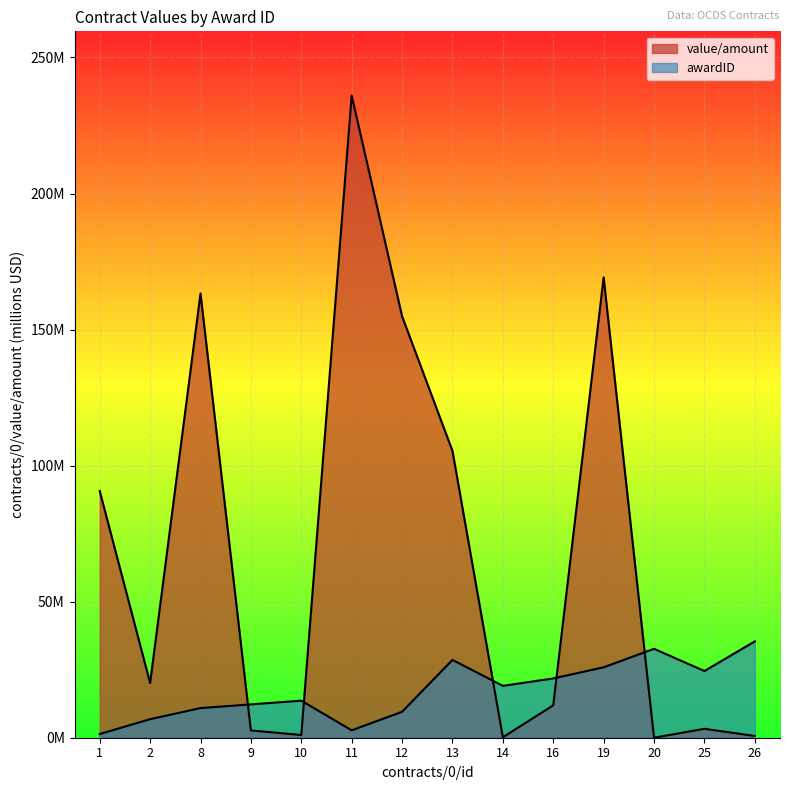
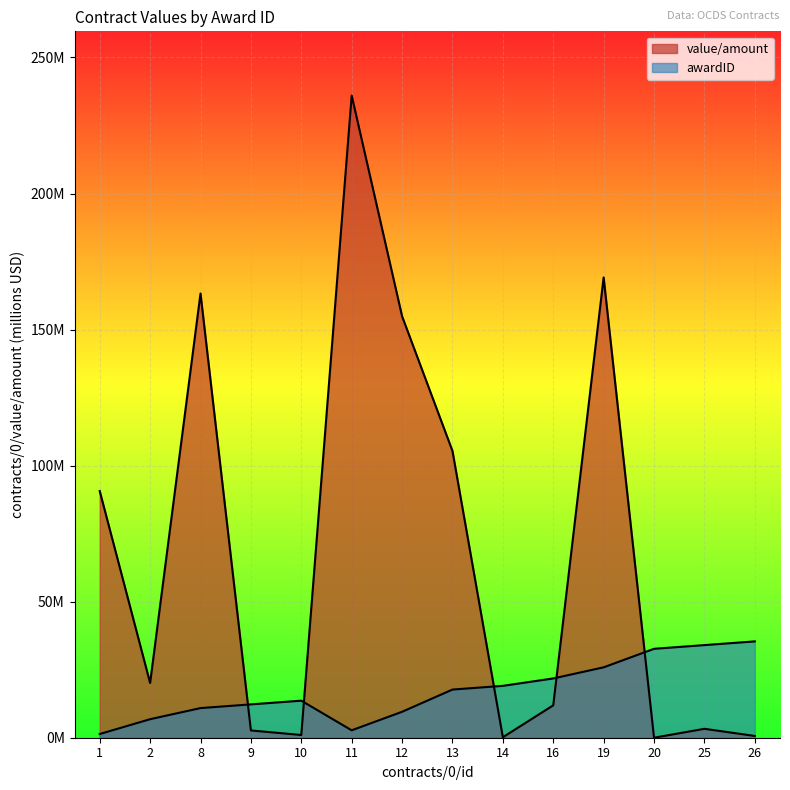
  {
    "value/amount": {
      "1": 91000000,
      "2": 20000000,
      "8": 163000000,
      "9": 3000000,
      "10": 1000000,
      "11": 236000000,
      "12": 155000000,
      "13": 105000000,
      "14": 0,
      "16": 12000000,
      "19": 169000000,
      "20": 0,
      "25": 3000000,
      "26": 1000000
    },
    "awardID": {
      "1": 1000000,
      "2": 7000000,
      "8": 11000000,
      "9": 12000000,
      "10": 14000000,
      "11": 3000000,
      "12": 10000000,
-     "13": 29000000,
+     "13": 18000000,
      "14": 19000000,
      "16": 22000000,
      "19": 26000000,
      "20": 33000000,
-     "25": 25000000,
+     "25": 34000000,
      "26": 35000000
    }
  }
